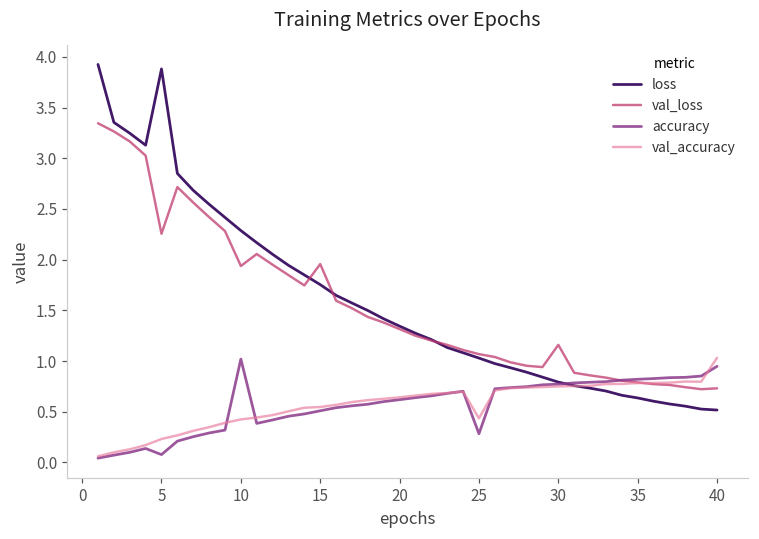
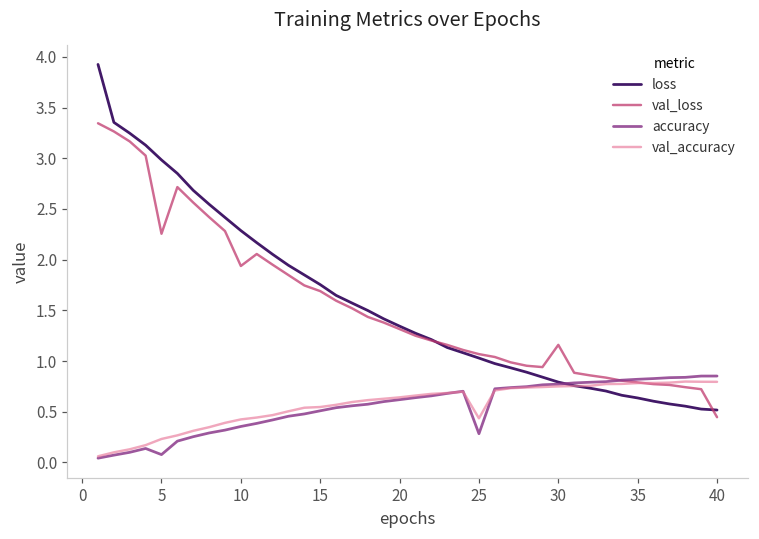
  {
    "loss": {
-     "5": 3.9,
+     "5": 3.0,
      "10": 2.3,
      "15": 1.8,
      "20": 1.3,
      "25": 1.0,
      "35": 0.6,
      "40": 0.5
    },
    "val_loss": {
      "5": 2.3,
      "10": 1.9,
-     "15": 2.0,
+     "15": 1.7,
      "20": 1.3,
      "25": 1.1,
      "30": 1.2,
-     "40": 0.7
+     "40": 0.4
    },
    "accuracy": {
      "5": 0.1,
-     "10": 1.0,
+     "10": 0.4,
      "15": 0.5,
      "25": 0.3,
      "35": 0.8,
-     "40": 0.95
+     "40": 0.85
    },
    "val_accuracy": {
      "5": 0.2,
      "10": 0.4,
      "15": 0.5,
      "25": 0.4,
-     "40": 1.0
+     "40": 0.8
    }
  }
